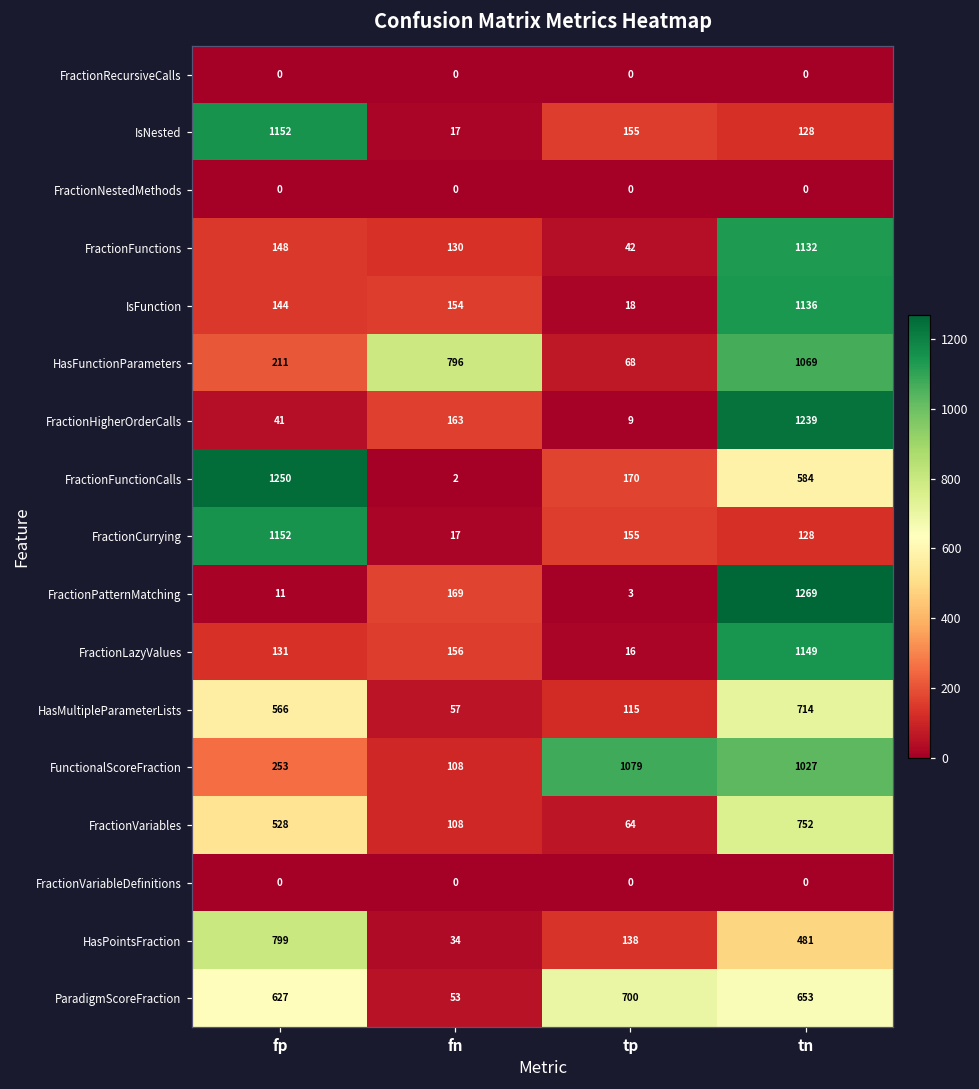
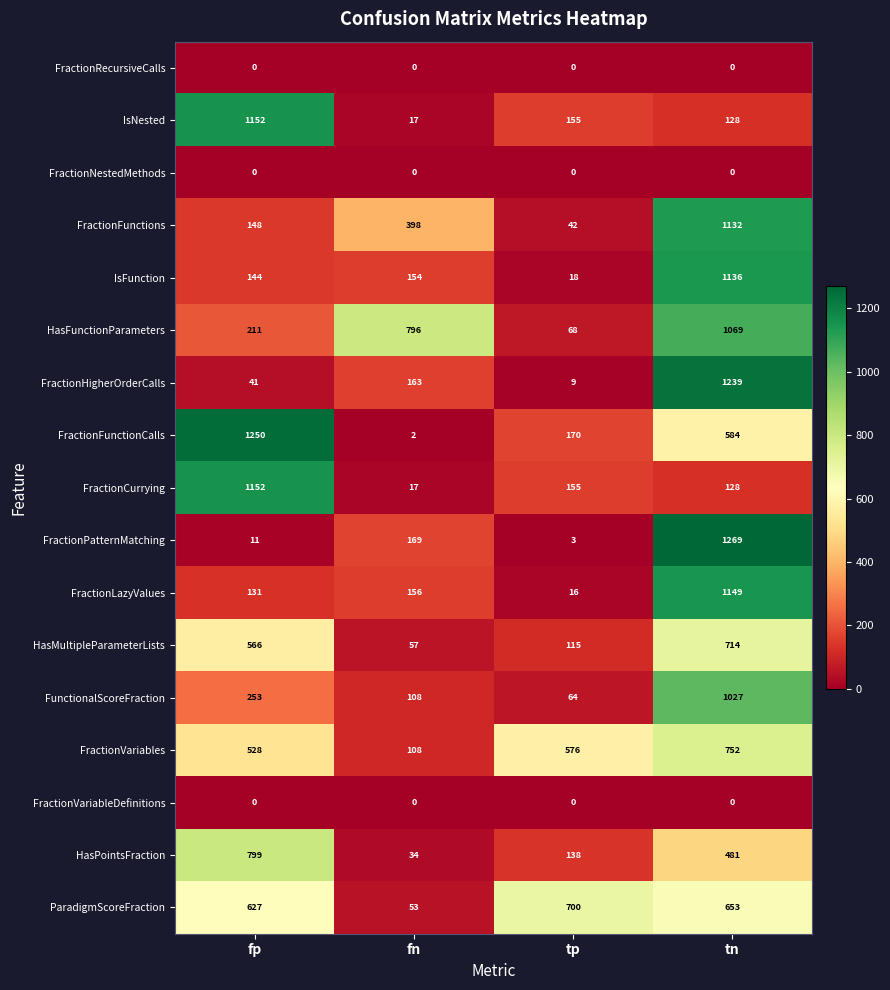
  {
    "FractionRecursiveCalls": {
      "fp": 0,
      "fn": 0,
      "tp": 0,
      "tn": 0
    },
    "IsNested": {
      "fp": 1152,
      "fn": 17,
      "tp": 155,
      "tn": 128
    },
    "FractionNestedMethods": {
      "fp": 0,
      "fn": 0,
      "tp": 0,
      "tn": 0
    },
    "FractionFunctions": {
      "fp": 148,
-     "fn": 130,
+     "fn": 398,
      "tp": 42,
      "tn": 1132
    },
    "IsFunction": {
      "fp": 144,
      "fn": 154,
      "tp": 18,
      "tn": 1136
    },
    "HasFunctionParameters": {
      "fp": 211,
      "fn": 796,
      "tp": 68,
      "tn": 1069
    },
    "FractionHigherOrderCalls": {
      "fp": 41,
      "fn": 163,
      "tp": 9,
      "tn": 1239
    },
    "FractionFunctionCalls": {
      "fp": 1250,
      "fn": 2,
      "tp": 170,
      "tn": 584
    },
    "FractionCurrying": {
      "fp": 1152,
      "fn": 17,
      "tp": 155,
      "tn": 128
    },
    "FractionPatternMatching": {
      "fp": 11,
      "fn": 169,
      "tp": 3,
      "tn": 1269
    },
    "FractionLazyValues": {
      "fp": 131,
      "fn": 156,
      "tp": 16,
      "tn": 1149
    },
    "HasMultipleParameterLists": {
      "fp": 566,
      "fn": 57,
      "tp": 115,
      "tn": 714
    },
    "FunctionalScoreFraction": {
      "fp": 253,
      "fn": 108,
-     "tp": 1079,
+     "tp": 64,
      "tn": 1027
    },
    "FractionVariables": {
      "fp": 528,
      "fn": 108,
-     "tp": 64,
+     "tp": 576,
      "tn": 752
    },
    "FractionVariableDefinitions": {
      "fp": 0,
      "fn": 0,
      "tp": 0,
      "tn": 0
    },
    "HasPointsFraction": {
      "fp": 799,
      "fn": 34,
      "tp": 138,
      "tn": 481
    },
    "ParadigmScoreFraction": {
      "fp": 627,
      "fn": 53,
      "tp": 700,
      "tn": 653
    }
  }
